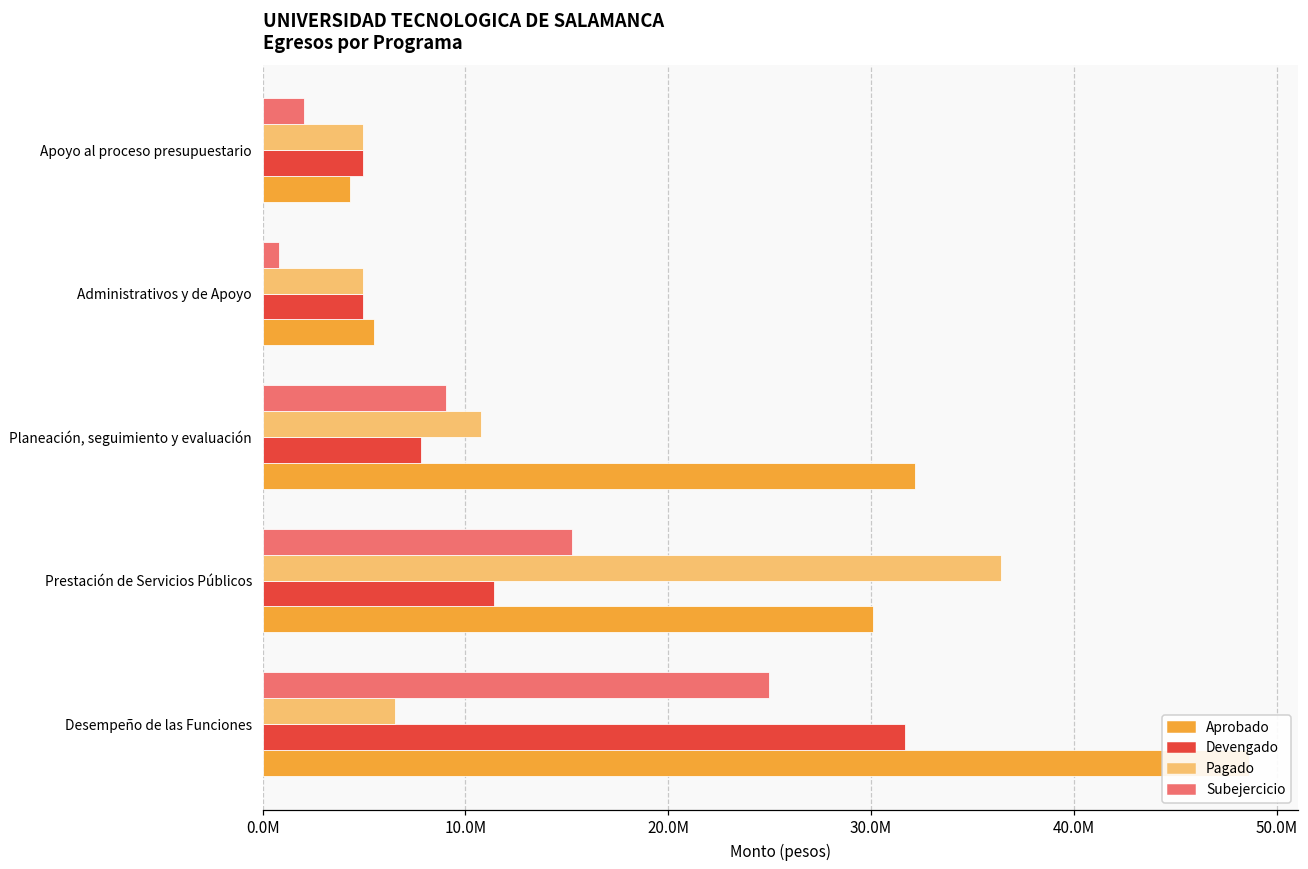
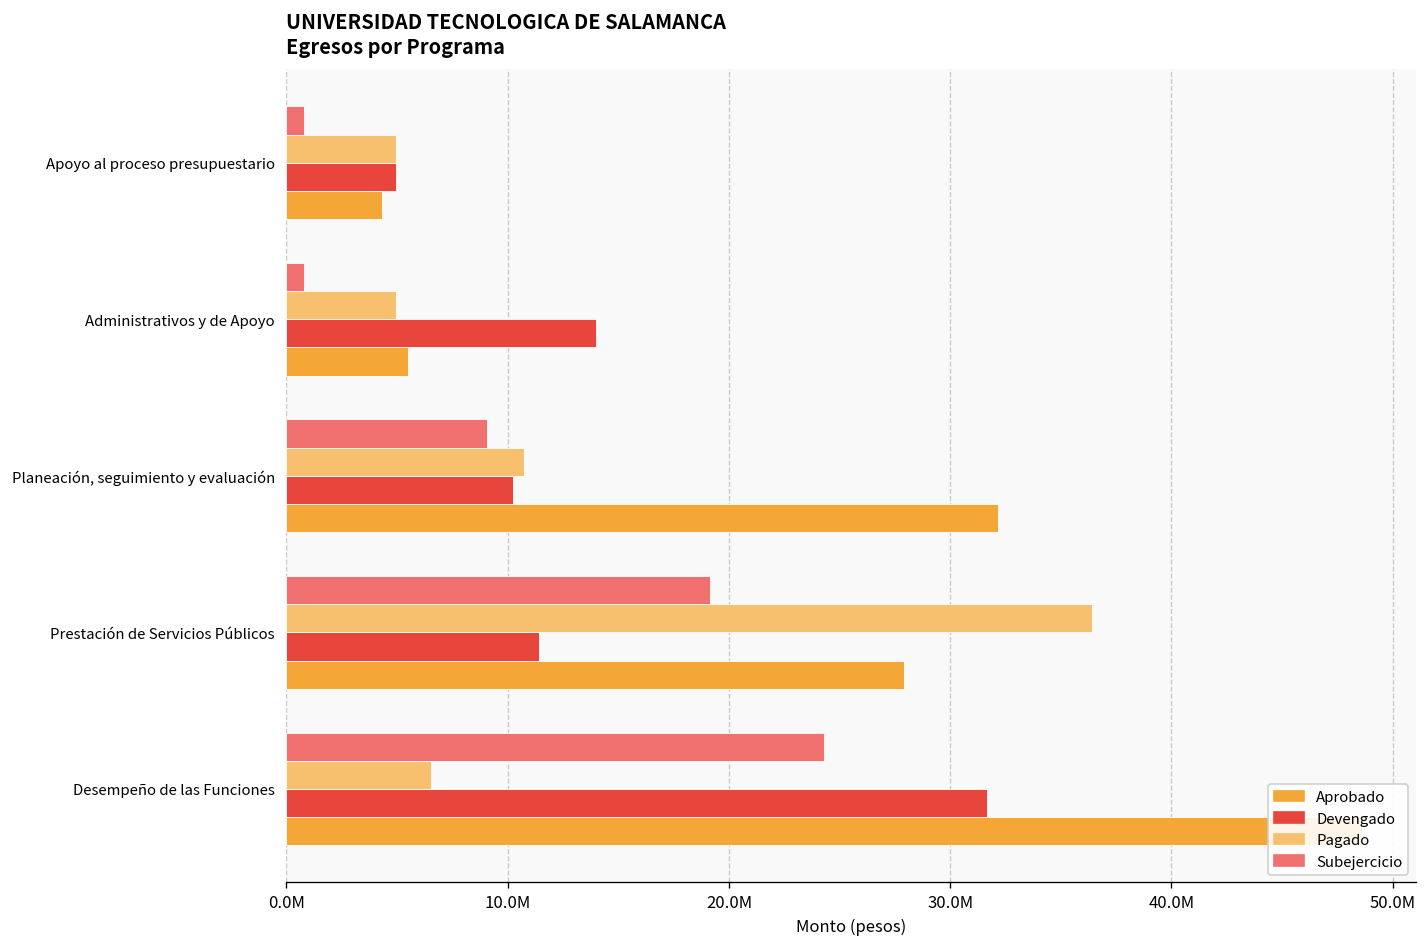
  {
    "Aprobado": {
      "Apoyo al proceso presupuestario": 4300000,
      "Administrativos y de Apoyo": 5500000,
      "Planeación, seguimiento y evaluación": 32200000,
-     "Prestación de Servicios Públicos": 30100000
+     "Prestación de Servicios Públicos": 27900000
    },
    "Devengado": {
      "Apoyo al proceso presupuestario": 4900000,
-     "Administrativos y de Apoyo": 4900000,
-     "Planeación, seguimiento y evaluación": 7800000,
+     "Administrativos y de Apoyo": 14000000,
+     "Planeación, seguimiento y evaluación": 10200000,
      "Prestación de Servicios Públicos": 11400000,
      "Desempeño de las Funciones": 31700000
    },
    "Pagado": {
      "Apoyo al proceso presupuestario": 4900000,
      "Administrativos y de Apoyo": 4900000,
      "Planeación, seguimiento y evaluación": 10800000,
      "Prestación de Servicios Públicos": 36400000,
      "Desempeño de las Funciones": 6500000
    },
    "Subejercicio": {
-     "Apoyo al proceso presupuestario": 2000000,
+     "Apoyo al proceso presupuestario": 800000,
      "Administrativos y de Apoyo": 800000,
      "Planeación, seguimiento y evaluación": 9000000,
-     "Prestación de Servicios Públicos": 15200000,
-     "Desempeño de las Funciones": 24900000
+     "Prestación de Servicios Públicos": 19200000,
+     "Desempeño de las Funciones": 24300000
    }
  }
